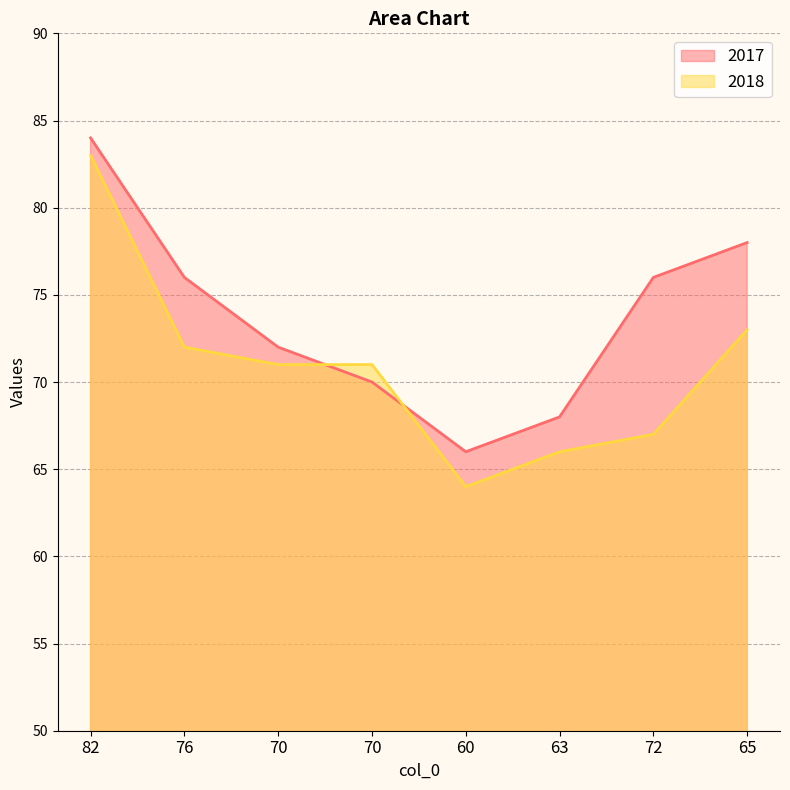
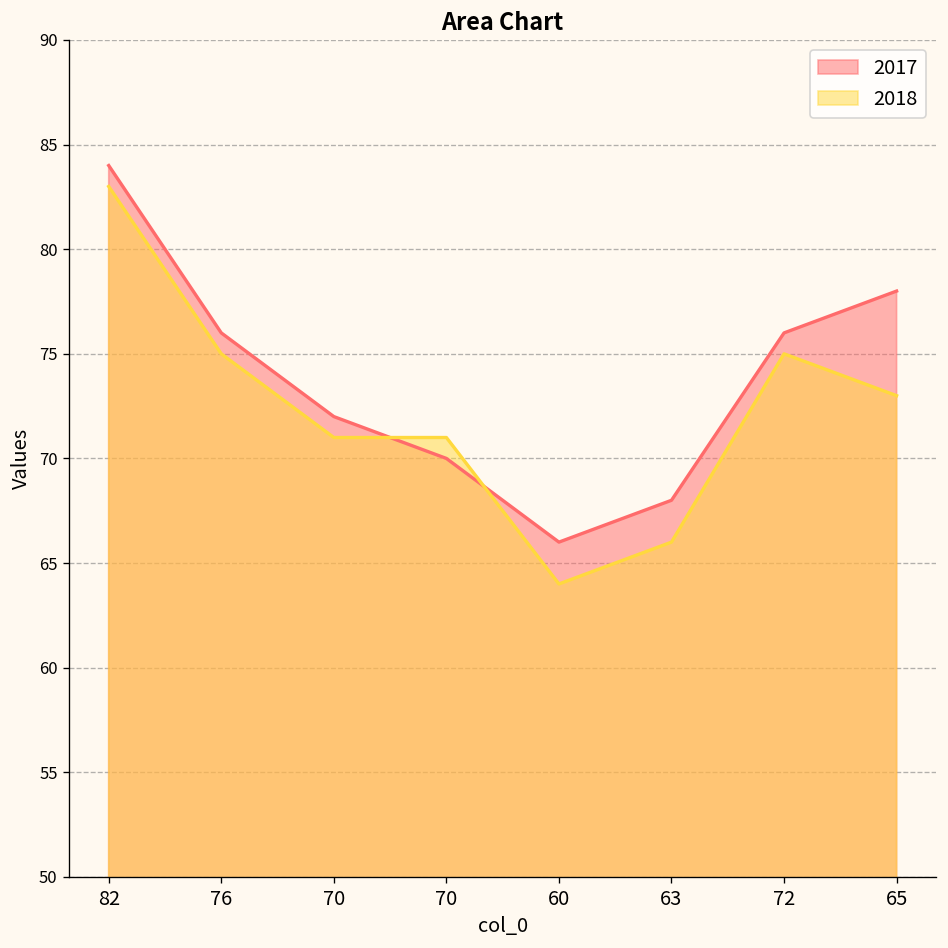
  {
    "2017": {
      "82": 84,
      "76": 76,
      "60": 66,
      "63": 68,
      "72": 76,
      "65": 78
    },
    "2018": {
      "82": 83,
-     "76": 72,
+     "76": 75,
      "60": 64,
      "63": 66,
-     "72": 67,
+     "72": 75,
      "65": 73
    }
  }
